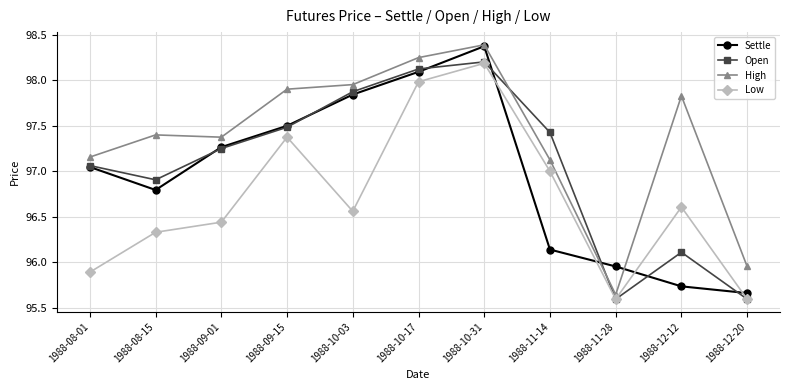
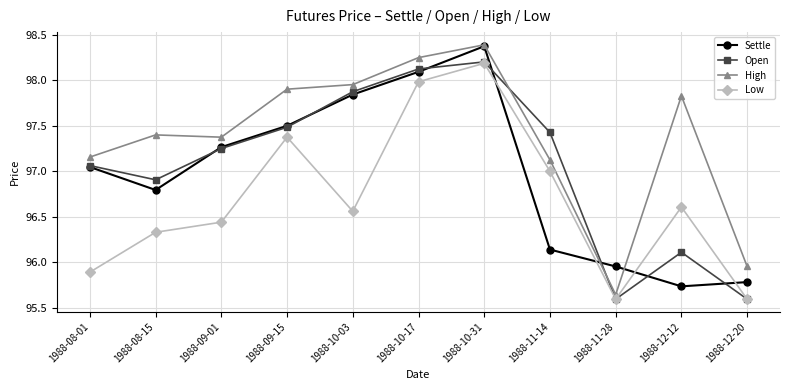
  {
    "Settle": {
      "1988-08-15": 96.8,
      "1988-10-03": 97.8,
      "1988-10-17": 98.1,
      "1988-11-14": 96.1,
      "1988-11-28": 96.0,
      "1988-12-12": 95.7,
-     "1988-12-20": 95.7
+     "1988-12-20": 95.8
    },
    "Open": {
      "1988-08-15": 96.9,
      "1988-10-03": 97.9,
      "1988-10-17": 98.1,
      "1988-11-14": 97.4,
      "1988-12-12": 96.1
    },
    "High": {
      "1988-08-01": 97.2,
      "1988-08-15": 97.4,
      "1988-09-01": 97.4,
      "1988-09-15": 97.9,
      "1988-10-03": 98.0,
      "1988-10-17": 98.3,
      "1988-11-14": 97.1,
      "1988-11-28": 95.6,
      "1988-12-12": 97.8,
      "1988-12-20": 96.0
    },
    "Low": {
      "1988-08-01": 95.9,
      "1988-08-15": 96.3,
      "1988-09-01": 96.4,
      "1988-09-15": 97.4,
      "1988-10-03": 96.6,
      "1988-10-17": 98.0,
      "1988-11-14": 97.0,
      "1988-12-12": 96.6
    }
  }
